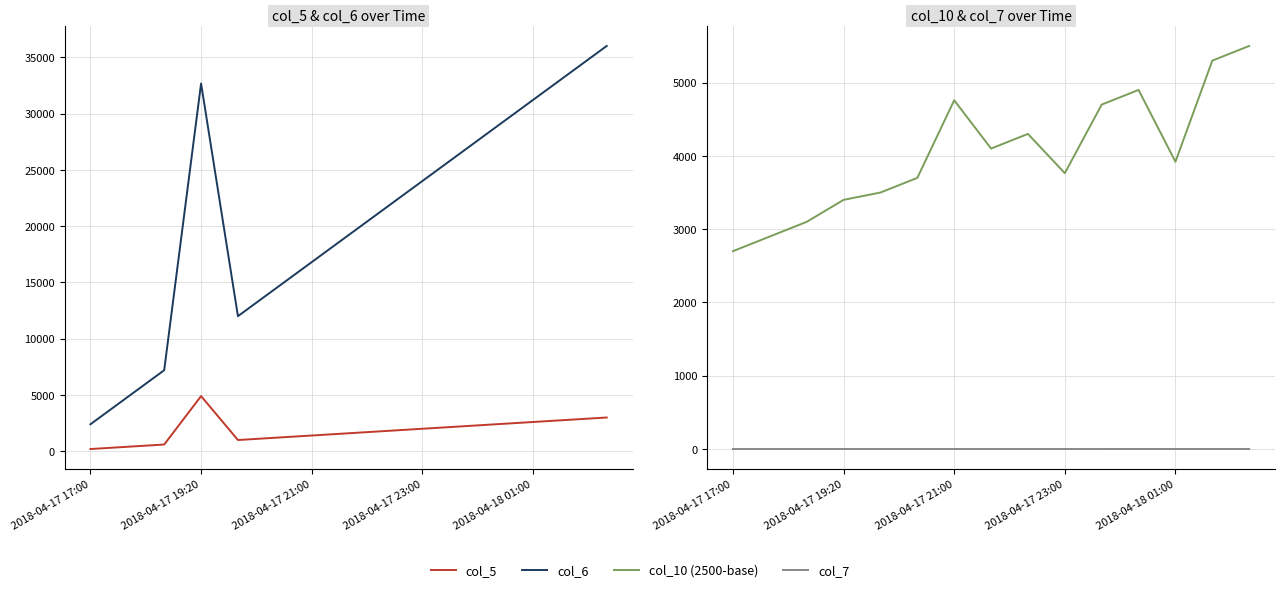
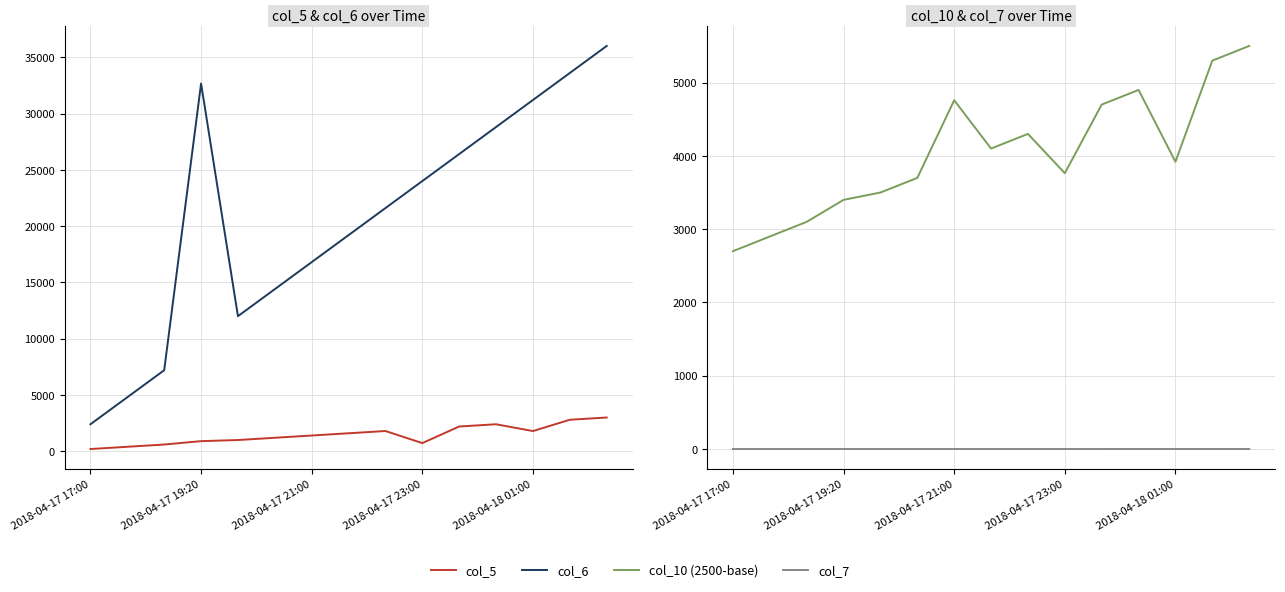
  {
    "col_5 & col_6 over Time": {
      "col_5": {
        "2018-04-17 17:00": 200,
-       "2018-04-17 19:20": 4900,
+       "2018-04-17 19:20": 900,
        "2018-04-17 21:00": 1400,
-       "2018-04-17 23:00": 2000,
-       "2018-04-18 01:00": 2600
+       "2018-04-17 23:00": 700,
+       "2018-04-18 01:00": 1800
      },
      "col_6": {
        "2018-04-17 17:00": 2400,
        "2018-04-17 19:20": 32700,
        "2018-04-17 21:00": 16800,
        "2018-04-17 23:00": 24000,
        "2018-04-18 01:00": 31200
      }
    }
  }
